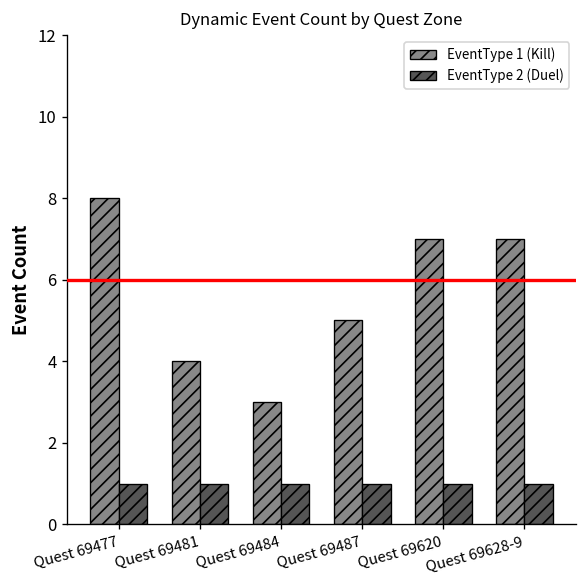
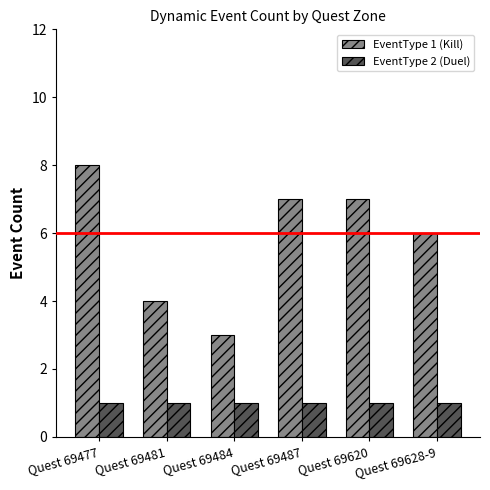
  {
    "EventType 1 (Kill)": {
      "Quest 69477": 8,
      "Quest 69481": 4,
      "Quest 69484": 3,
-     "Quest 69487": 5,
+     "Quest 69487": 7,
      "Quest 69620": 7,
-     "Quest 69628-9": 7
+     "Quest 69628-9": 6
    },
    "EventType 2 (Duel)": {
      "Quest 69477": 1,
      "Quest 69481": 1,
      "Quest 69484": 1,
      "Quest 69487": 1,
      "Quest 69620": 1,
      "Quest 69628-9": 1
    }
  }
